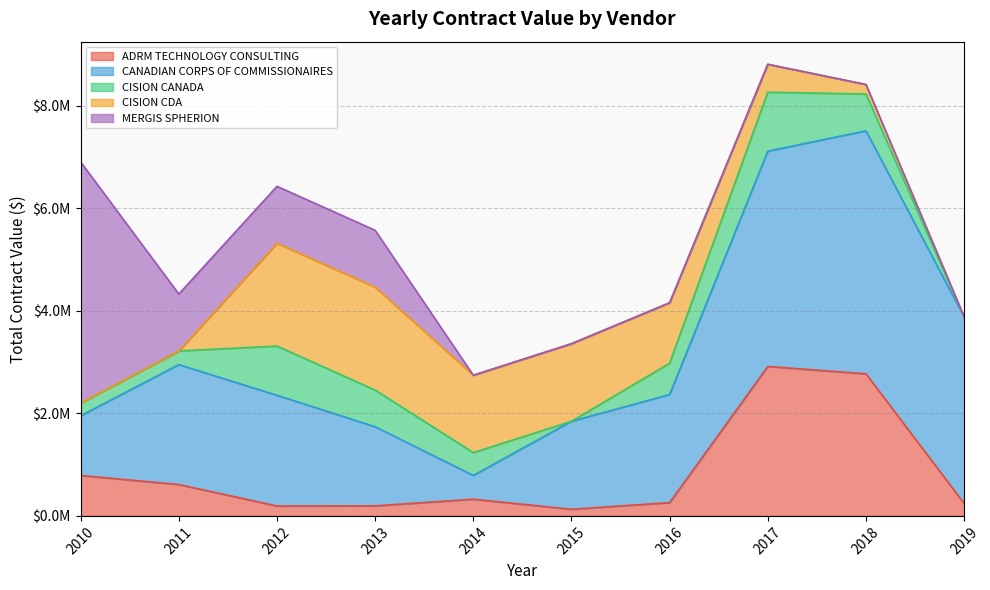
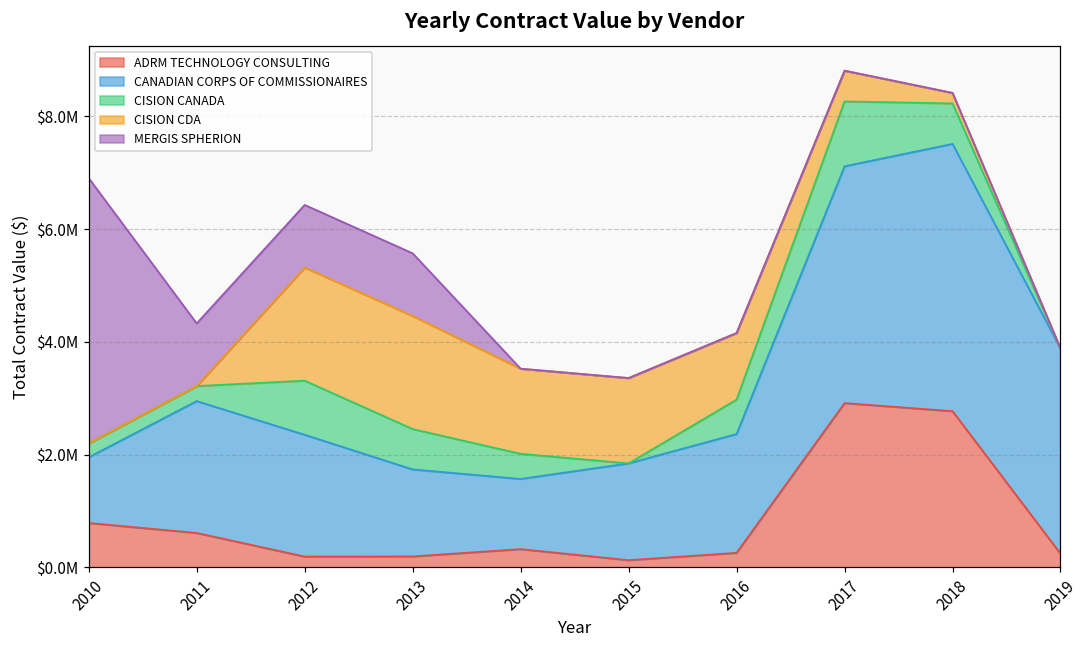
  {
    "ADRM TECHNOLOGY CONSULTING": {
      "2010": "$800000",
      "2011": "$600000",
      "2012": "$200000",
      "2013": "$200000",
      "2014": "$300000",
      "2015": "$100000",
      "2016": "$300000",
      "2017": "$2900000",
      "2018": "$2800000",
      "2019": "$200000"
    },
    "CANADIAN CORPS OF COMMISSIONAIRES": {
      "2010": "$1200000",
      "2011": "$2300000",
      "2012": "$2200000",
      "2013": "$1500000",
-     "2014": "$500000",
+     "2014": "$1200000",
      "2016": "$2100000",
      "2017": "$4200000",
      "2018": "$4700000"
    },
    "CISION CANADA": {
      "2012": "$1000000",
      "2013": "$700000",
      "2014": "$400000",
      "2016": "$600000",
      "2017": "$1100000",
      "2018": "$700000"
    },
    "CISION CDA": {
      "2012": "$2000000",
      "2013": "$2000000"
    },
    "MERGIS SPHERION": {
      "2010": "$4700000",
      "2011": "$1100000",
      "2012": "$1100000",
      "2013": "$1100000"
    }
  }
